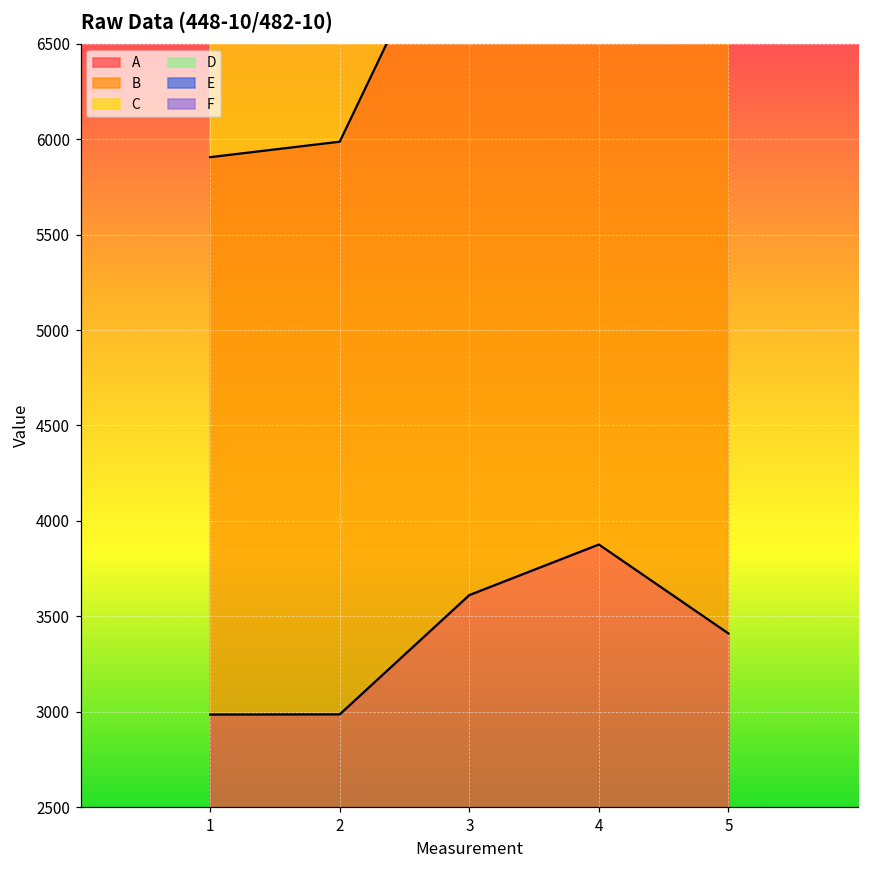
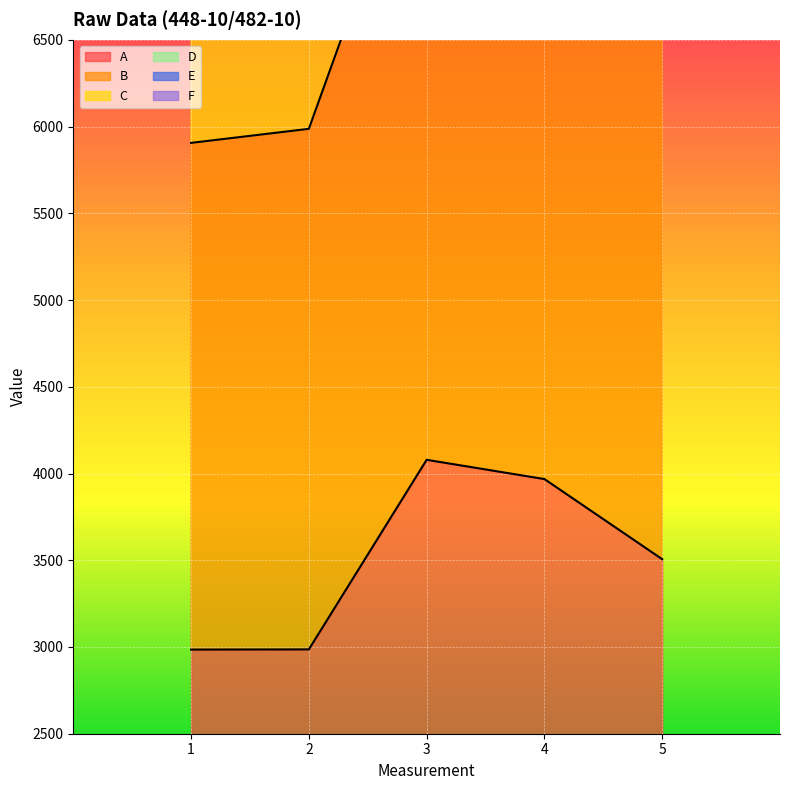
  {
    "A": {
      "1": 2990,
      "2": 2990,
-     "3": 3610,
-     "4": 3880,
-     "5": 3410
+     "3": 4080,
+     "4": 3970,
+     "5": 3510
    },
    "B": {
      "1": 2920,
      "2": 3000
    }
  }
